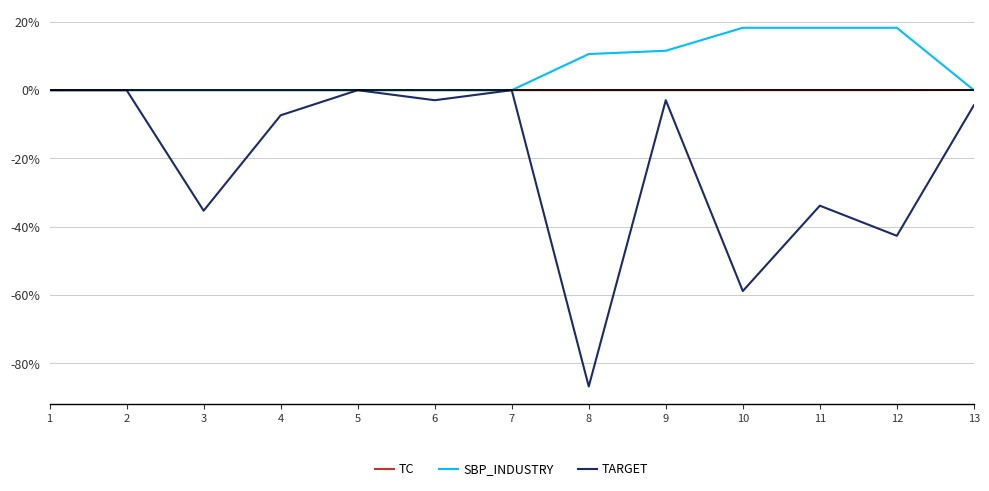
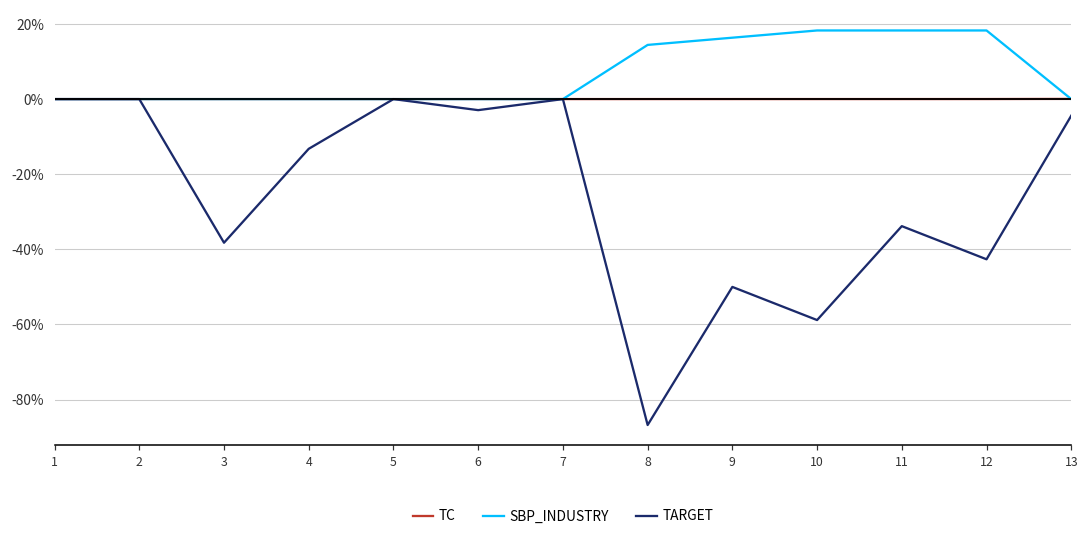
  {
    "TC": {
      "8": "0%",
      "9": "0%",
      "10": "0%",
      "11": "0%",
      "12": "0%"
    },
    "SBP_INDUSTRY": {
-     "8": "11%",
-     "9": "12%",
+     "8": "14%",
+     "9": "16%",
      "10": "18%",
      "11": "18%",
      "12": "18%"
    },
    "TARGET": {
-     "3": "-35%",
-     "4": "-7%",
+     "3": "-38%",
+     "4": "-13%",
      "6": "-3%",
      "8": "-87%",
-     "9": "-3%",
+     "9": "-50%",
      "10": "-59%",
      "11": "-34%",
      "12": "-43%",
      "13": "-4%"
    }
  }
